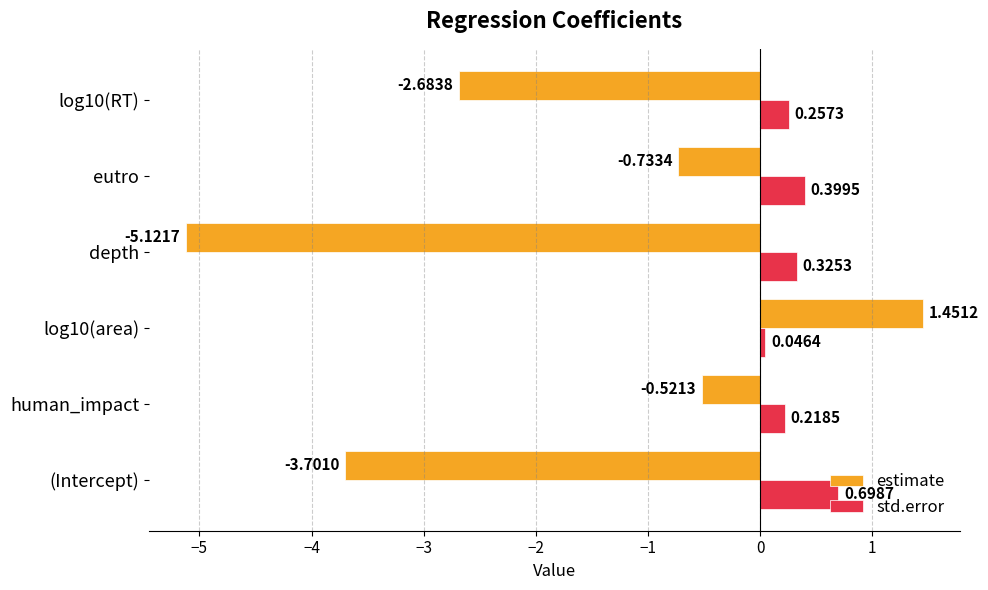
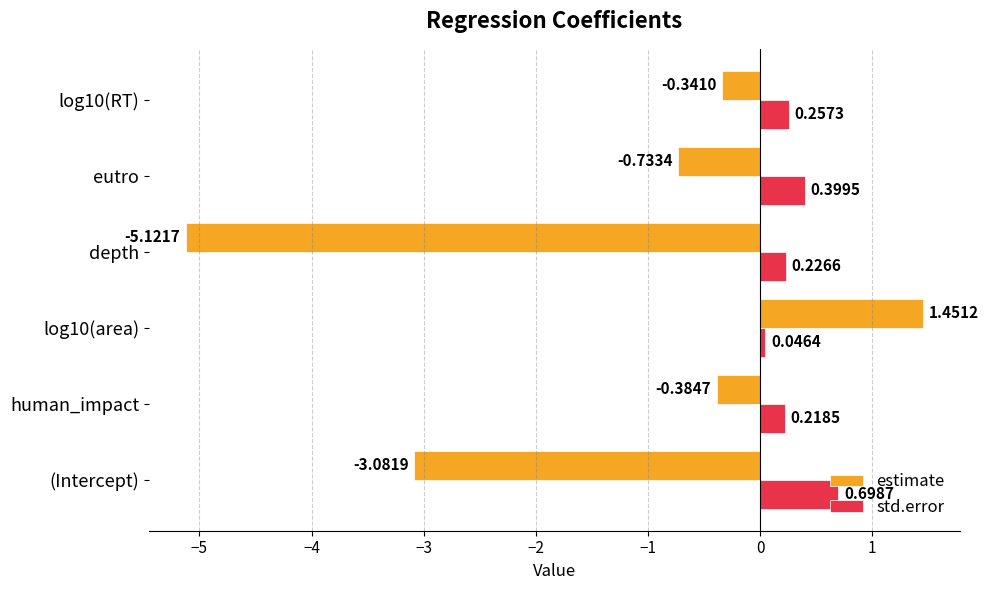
  {
    "estimate": {
-     "log10(RT)": -2.6838,
+     "log10(RT)": -0.3410,
      "eutro": -0.7334,
      "depth": -5.1217,
      "log10(area)": 1.4512,
-     "human_impact": -0.5213,
-     "(Intercept)": -3.7010
+     "human_impact": -0.3847,
+     "(Intercept)": -3.0819
    },
    "std.error": {
      "log10(RT)": 0.2573,
      "eutro": 0.3995,
-     "depth": 0.3253,
+     "depth": 0.2266,
      "log10(area)": 0.0464,
      "human_impact": 0.2185,
      "(Intercept)": 0.6987
    }
  }
